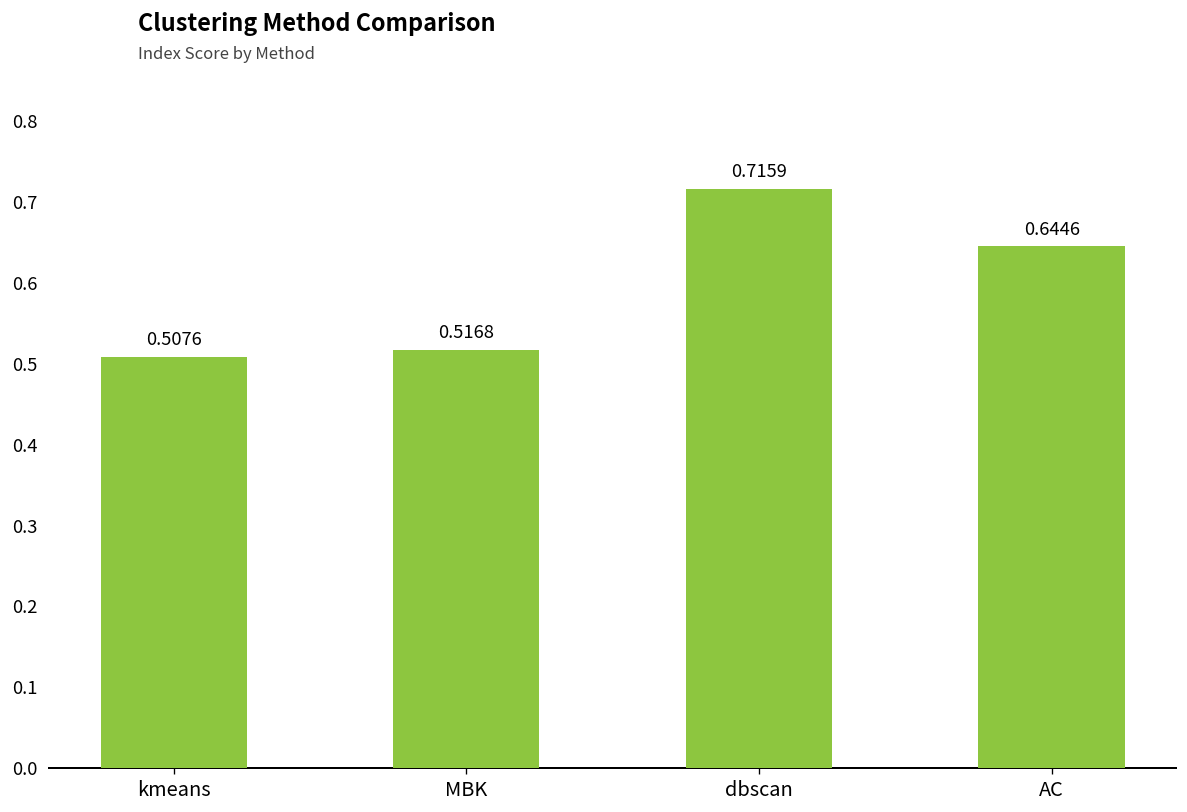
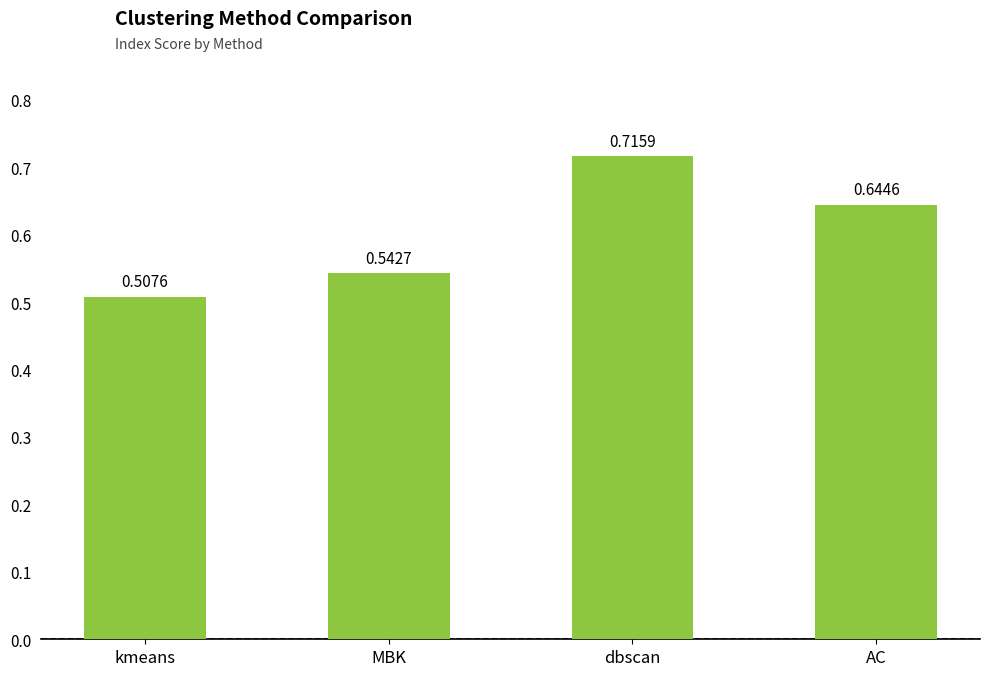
  {
    "kmeans": 0.5076,
-   "MBK": 0.5168,
+   "MBK": 0.5427,
    "dbscan": 0.7159,
    "AC": 0.6446
  }
